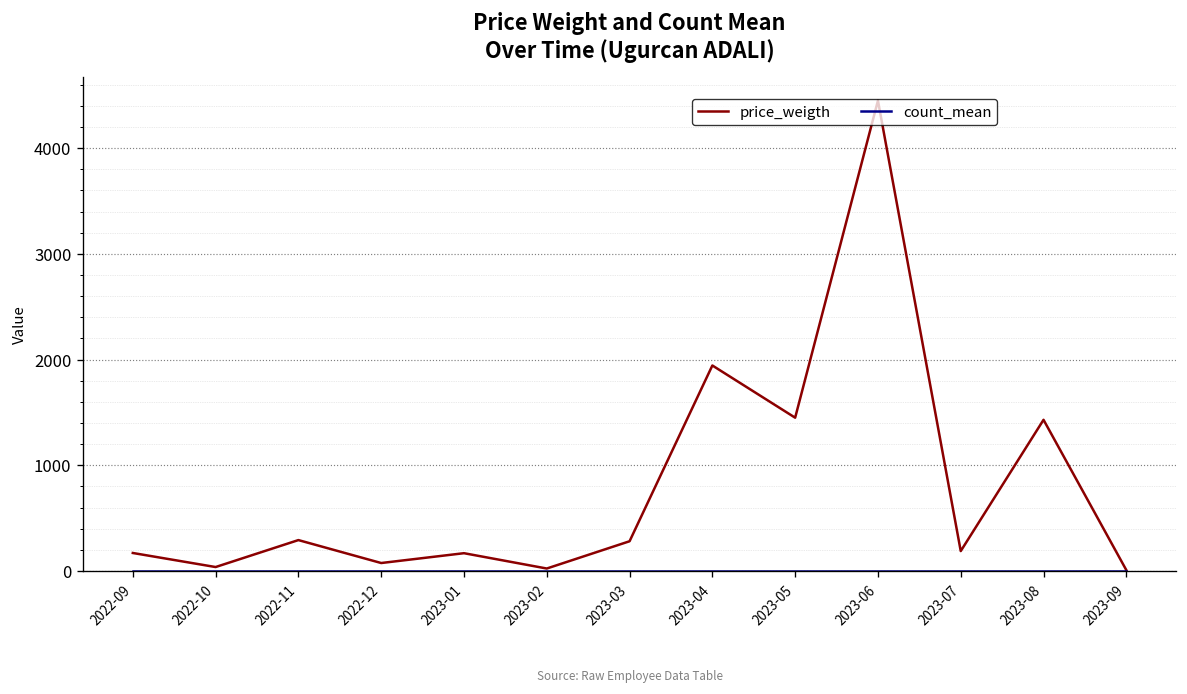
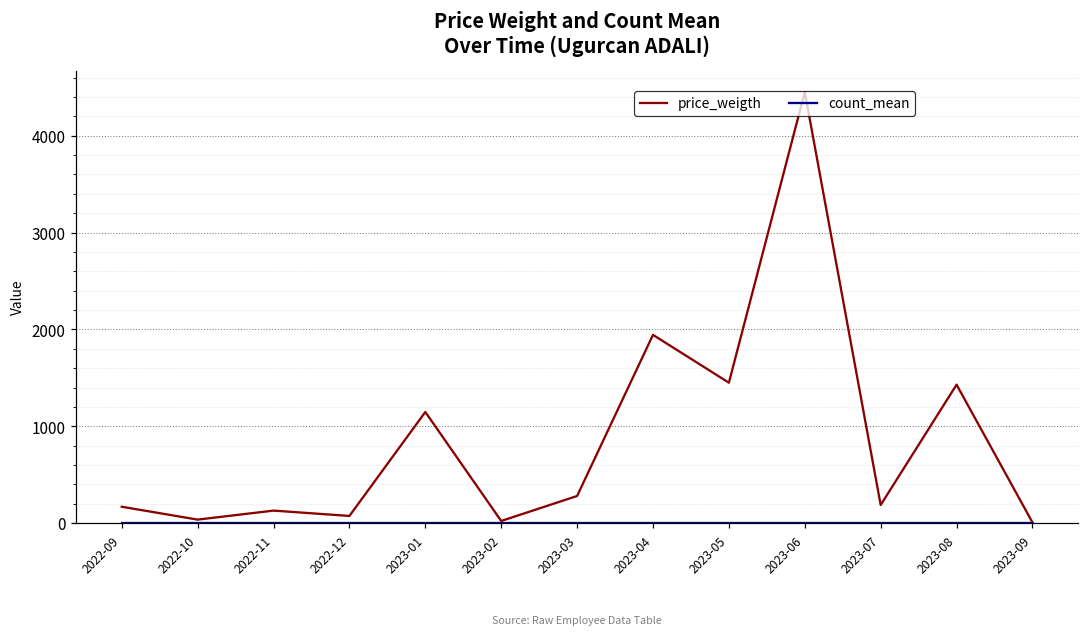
  {
    "price_weigth": {
      "2022-09": 200,
      "2022-10": 0,
-     "2022-11": 300,
+     "2022-11": 100,
      "2022-12": 100,
-     "2023-01": 200,
+     "2023-01": 1100,
      "2023-03": 300,
      "2023-04": 1900,
      "2023-05": 1500,
      "2023-07": 200,
      "2023-08": 1400
    },
    "count_mean": {
      "2022-09": 0,
      "2022-10": 0,
      "2022-11": 0,
      "2022-12": 0,
      "2023-01": 0,
      "2023-03": 0,
      "2023-04": 0,
      "2023-05": 0,
      "2023-06": 0,
      "2023-07": 0,
      "2023-08": 0
    }
  }
